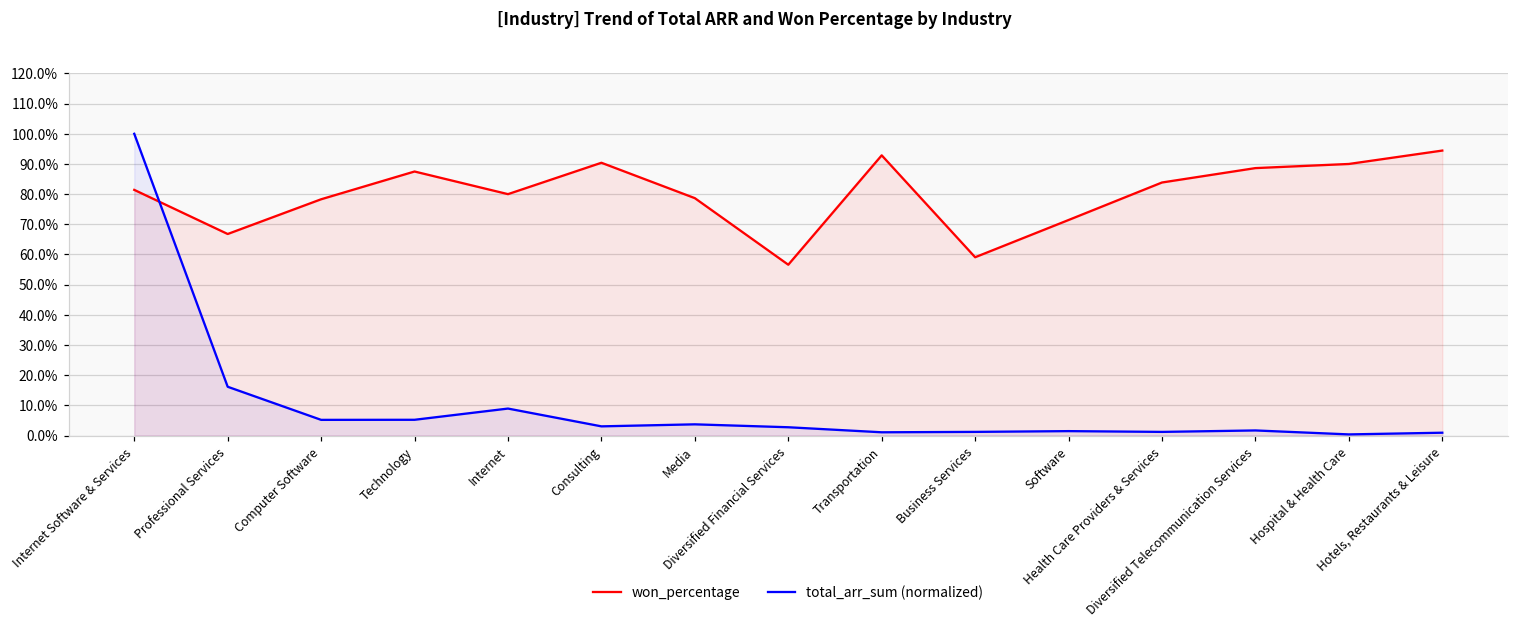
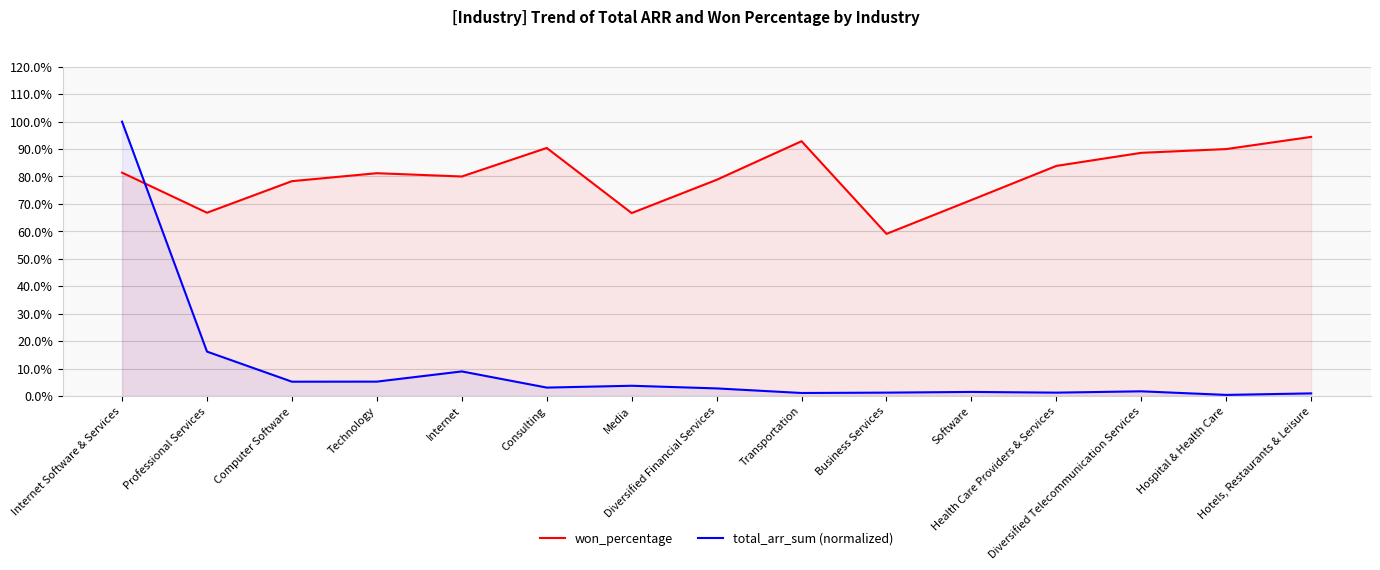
  {
    "won_percentage": {
      "Internet Software & Services": "81%",
      "Professional Services": "67%",
      "Computer Software": "78%",
-     "Technology": "88%",
+     "Technology": "81%",
      "Internet": "80%",
      "Consulting": "90%",
-     "Media": "79%",
-     "Diversified Financial Services": "57%",
+     "Media": "67%",
+     "Diversified Financial Services": "79%",
      "Transportation": "93%",
      "Business Services": "59%",
      "Software": "71%",
      "Health Care Providers & Services": "84%",
      "Diversified Telecommunication Services": "89%",
      "Hospital & Health Care": "90%",
      "Hotels, Restaurants & Leisure": "94%"
    },
    "total_arr_sum (normalized)": {
      "Internet Software & Services": "100%",
      "Professional Services": "16%",
      "Computer Software": "5%",
      "Technology": "5%",
      "Internet": "9%",
      "Consulting": "3%",
      "Media": "4%",
      "Diversified Financial Services": "3%",
      "Transportation": "1%",
      "Business Services": "1%",
      "Software": "1%",
      "Health Care Providers & Services": "1%",
      "Diversified Telecommunication Services": "2%",
      "Hospital & Health Care": "0%",
      "Hotels, Restaurants & Leisure": "1%"
    }
  }
